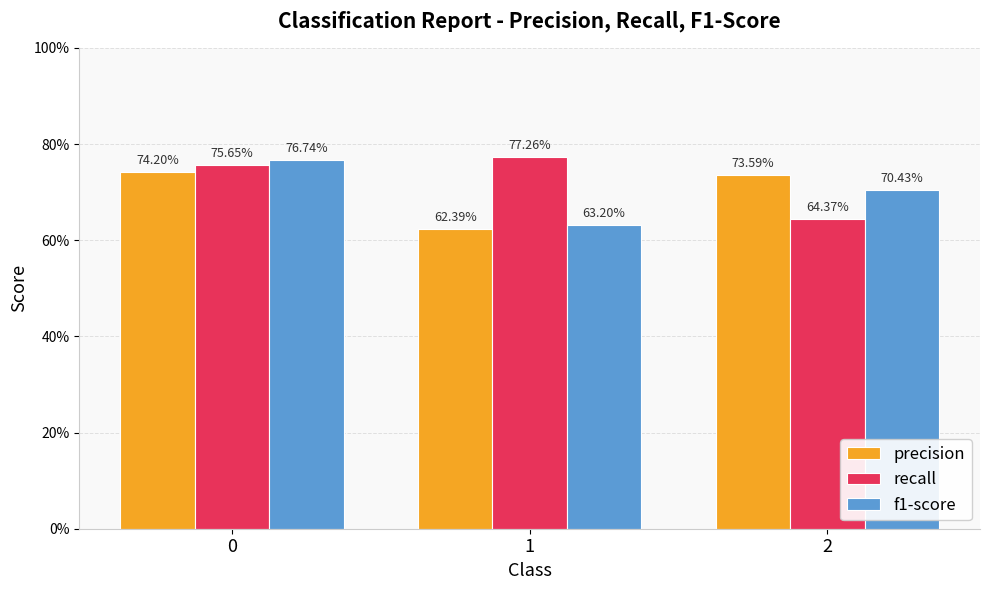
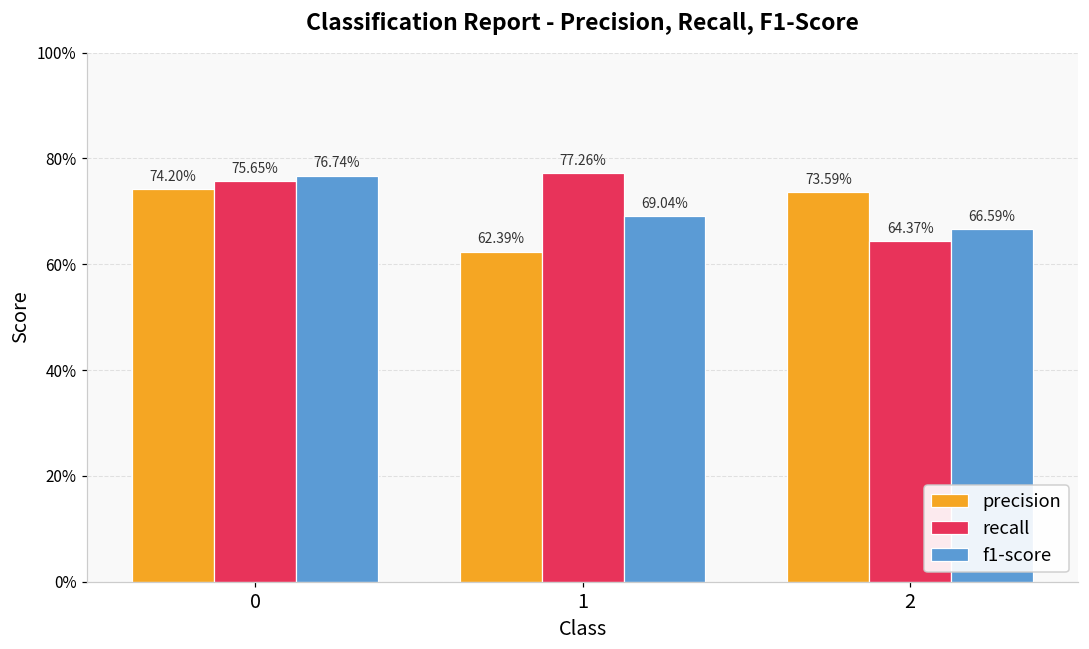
  {
    "precision": {
      "0": "74.20%",
      "1": "62.39%",
      "2": "73.59%"
    },
    "recall": {
      "0": "75.65%",
      "1": "77.26%",
      "2": "64.37%"
    },
    "f1-score": {
      "0": "76.74%",
-     "1": "63.20%",
-     "2": "70.43%"
+     "1": "69.04%",
+     "2": "66.59%"
    }
  }
